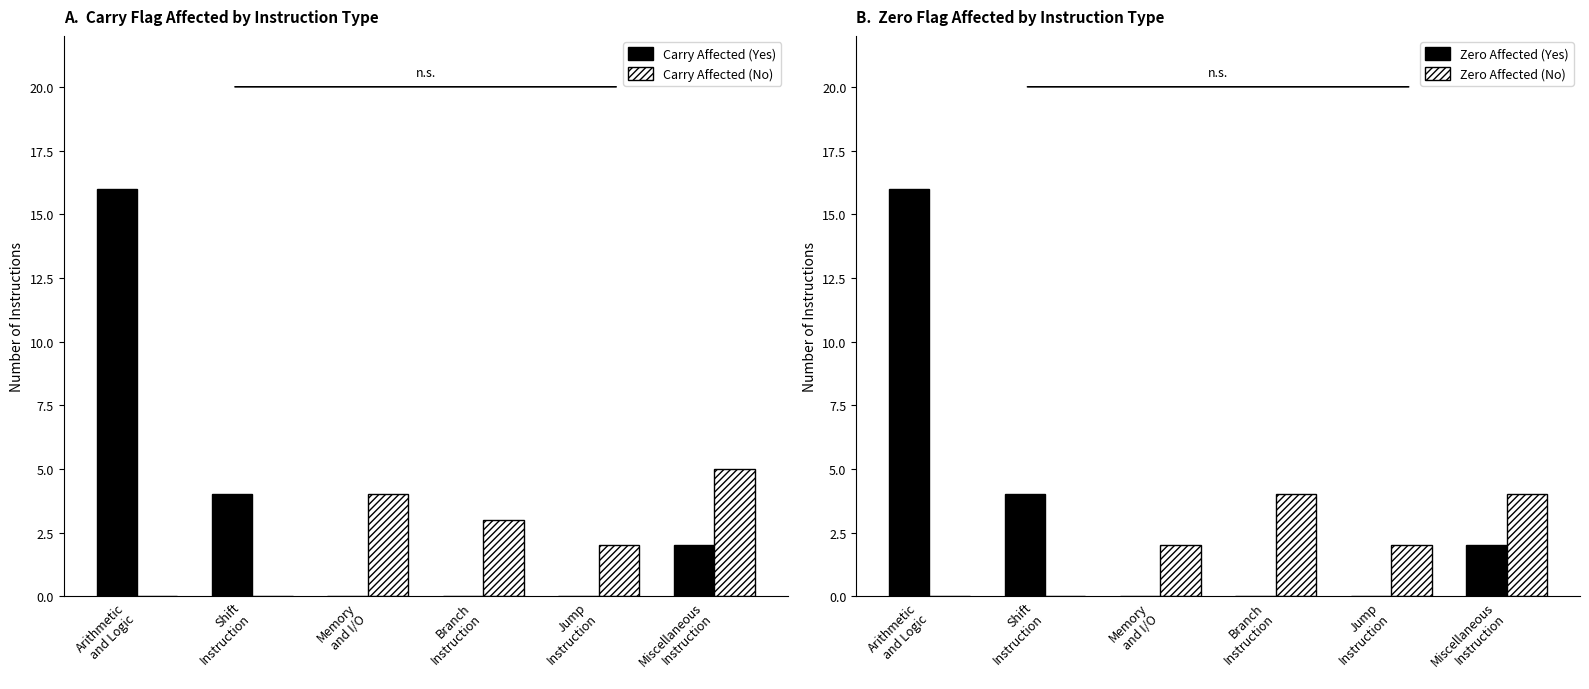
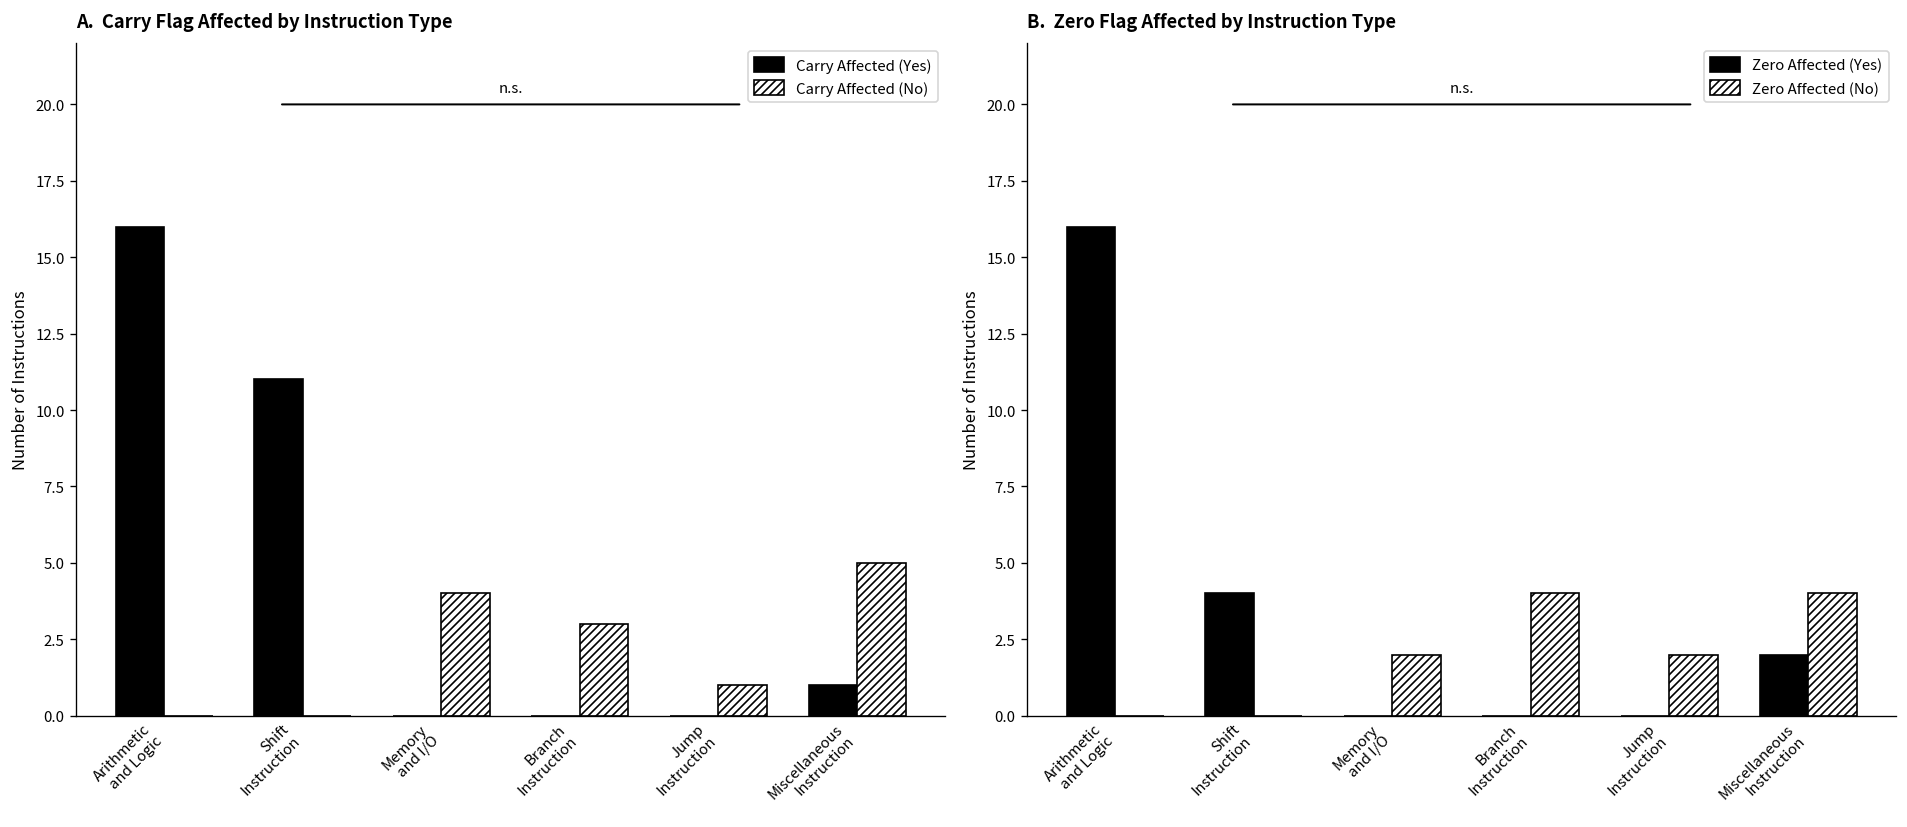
  {
    "A. Carry Flag Affected by Instruction Type": {
      "Carry Affected (Yes)": {
        "Arithmetic and Logic": 16,
-       "Shift Instruction": 4,
+       "Shift Instruction": 11,
        "Memory and I/O": 0,
        "Branch Instruction": 0,
        "Jump Instruction": 0,
-       "Miscellaneous Instruction": 2
+       "Miscellaneous Instruction": 1
      },
      "Carry Affected (No)": {
        "Arithmetic and Logic": 0,
        "Shift Instruction": 0,
        "Memory and I/O": 4,
        "Branch Instruction": 3,
-       "Jump Instruction": 2,
+       "Jump Instruction": 1,
        "Miscellaneous Instruction": 5
      }
    },
    "B. Zero Flag Affected by Instruction Type": {
      "Zero Affected (Yes)": {
        "Arithmetic and Logic": 16.0,
        "Shift Instruction": 4.0,
        "Memory and I/O": 0.0,
        "Branch Instruction": 0.0,
        "Jump Instruction": 0.0,
        "Miscellaneous Instruction": 2.0
      },
      "Zero Affected (No)": {
        "Arithmetic and Logic": 0.0,
        "Shift Instruction": 0.0,
        "Memory and I/O": 2.0,
        "Branch Instruction": 4.0,
        "Jump Instruction": 2.0,
        "Miscellaneous Instruction": 4.0
      }
    }
  }
